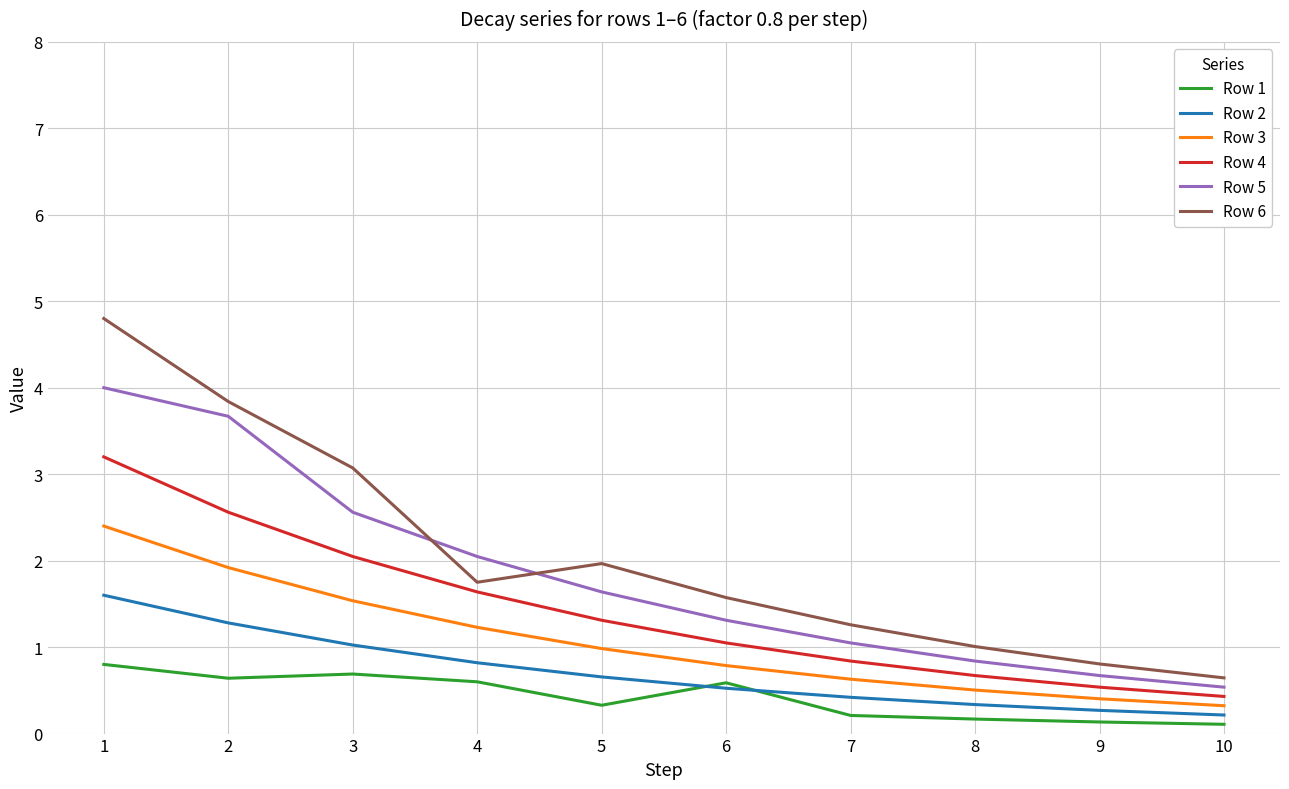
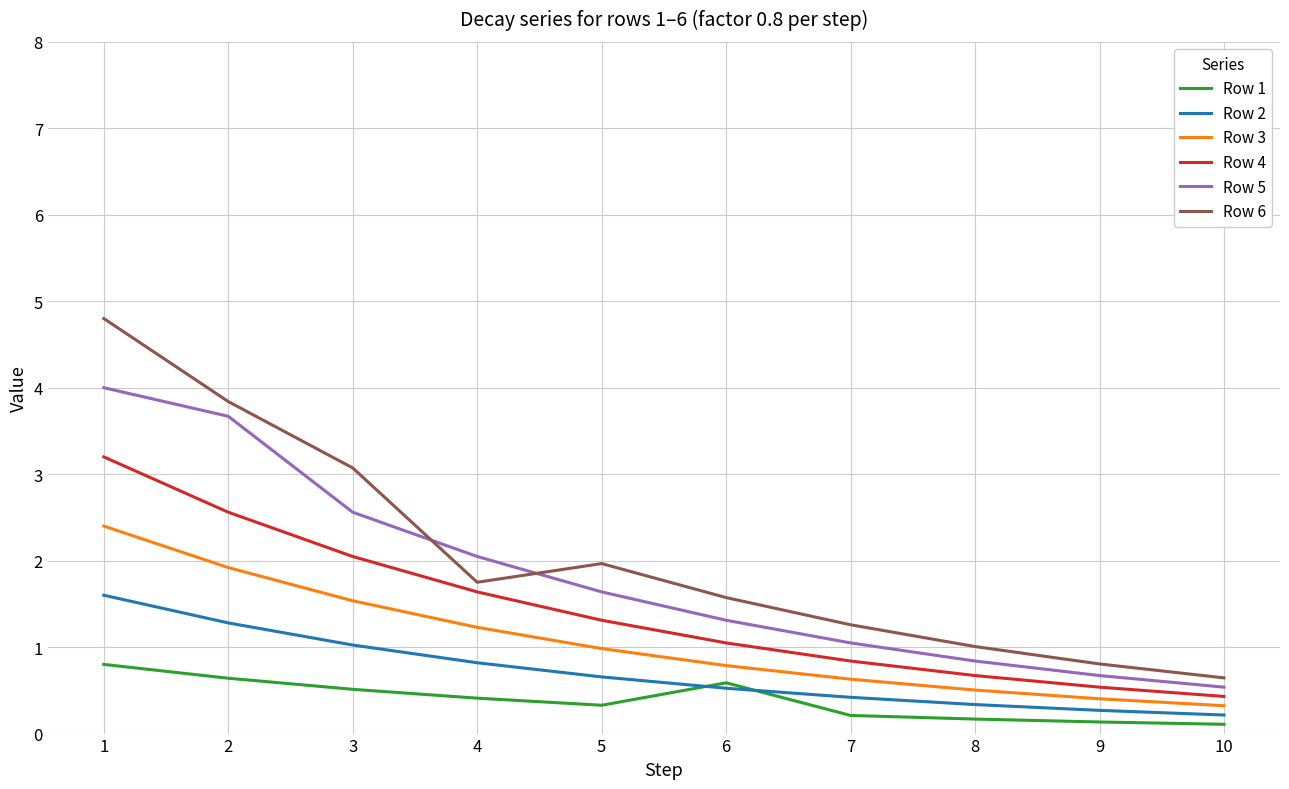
  {
    "Row 1": {
      "1": 0.8,
      "2": 0.6,
-     "3": 0.7,
-     "4": 0.6,
+     "3": 0.5,
+     "4": 0.4,
      "5": 0.3,
      "6": 0.6,
      "7": 0.2,
      "8": 0.2,
      "9": 0.1,
      "10": 0.1
    },
    "Row 2": {
      "1": 1.6,
      "2": 1.3,
      "3": 1.0,
      "4": 0.8,
      "5": 0.7,
      "6": 0.5,
      "7": 0.4,
      "8": 0.3,
      "9": 0.3,
      "10": 0.2
    },
    "Row 3": {
      "1": 2.4,
      "2": 1.9,
      "3": 1.5,
      "4": 1.2,
      "5": 1.0,
      "6": 0.8,
      "7": 0.6,
      "8": 0.5,
      "9": 0.4,
      "10": 0.3
    },
    "Row 4": {
      "1": 3.2,
      "2": 2.6,
      "3": 2.0,
      "4": 1.6,
      "5": 1.3,
      "6": 1.0,
      "7": 0.8,
      "8": 0.7,
      "9": 0.5,
      "10": 0.4
    },
    "Row 5": {
      "1": 4.0,
      "2": 3.7,
      "3": 2.6,
      "4": 2.0,
      "5": 1.6,
      "6": 1.3,
      "7": 1.0,
      "8": 0.8,
      "9": 0.7,
      "10": 0.5
    },
    "Row 6": {
      "1": 4.8,
      "2": 3.8,
      "3": 3.1,
      "4": 1.8,
      "5": 2.0,
      "6": 1.6,
      "7": 1.3,
      "8": 1.0,
      "9": 0.8,
      "10": 0.6
    }
  }
